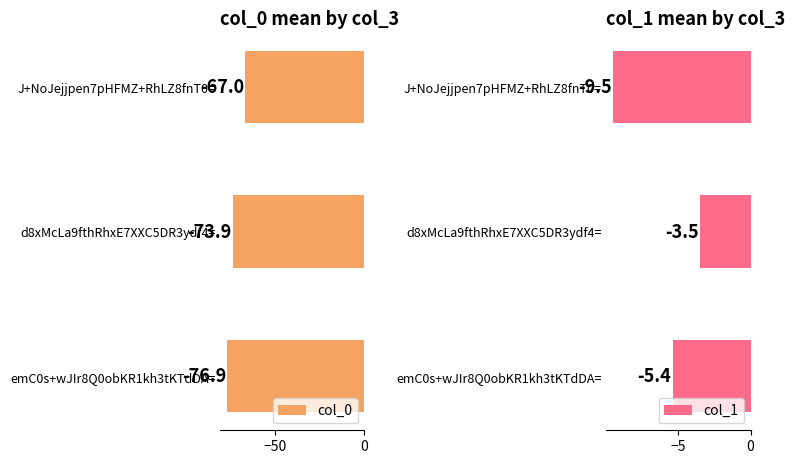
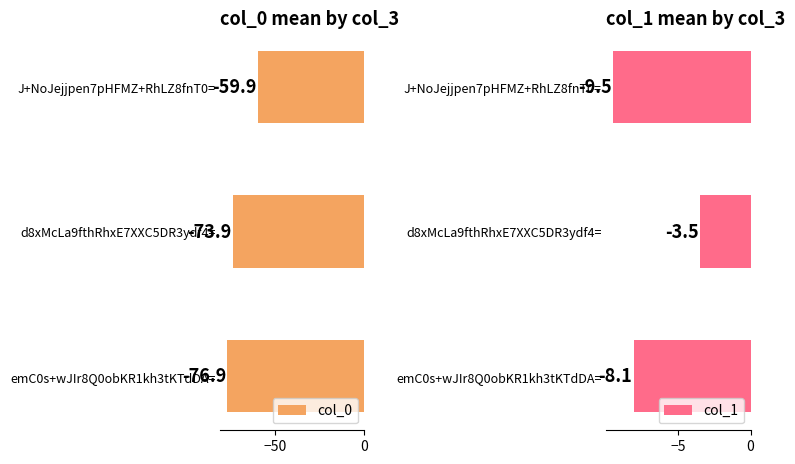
  {
    "col_0 mean by col_3": {
-     "J+NoJejjpen7pHFMZ+RhLZ8fnT0=": -67.0,
+     "J+NoJejjpen7pHFMZ+RhLZ8fnT0=": -59.9,
      "d8xMcLa9fthRhxE7XXC5DR3ydf4=": -73.9,
      "emC0s+wJIr8Q0obKR1kh3tKTdDA=": -76.9
    },
    "col_1 mean by col_3": {
      "J+NoJejjpen7pHFMZ+RhLZ8fnT0=": -9.5,
      "d8xMcLa9fthRhxE7XXC5DR3ydf4=": -3.5,
-     "emC0s+wJIr8Q0obKR1kh3tKTdDA=": -5.4
+     "emC0s+wJIr8Q0obKR1kh3tKTdDA=": -8.1
    }
  }
